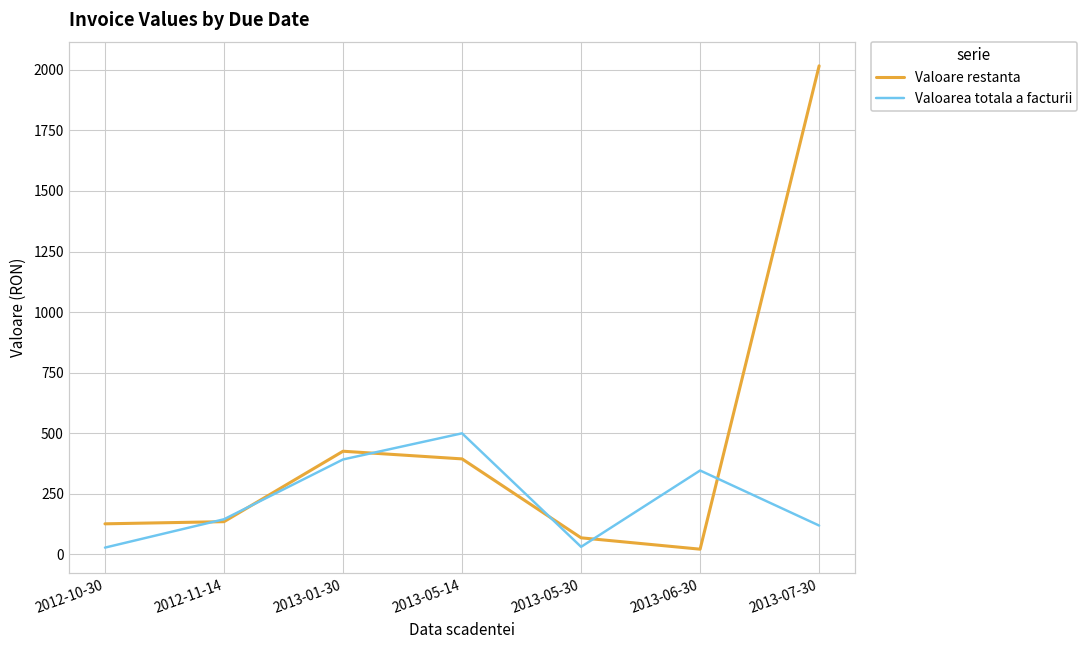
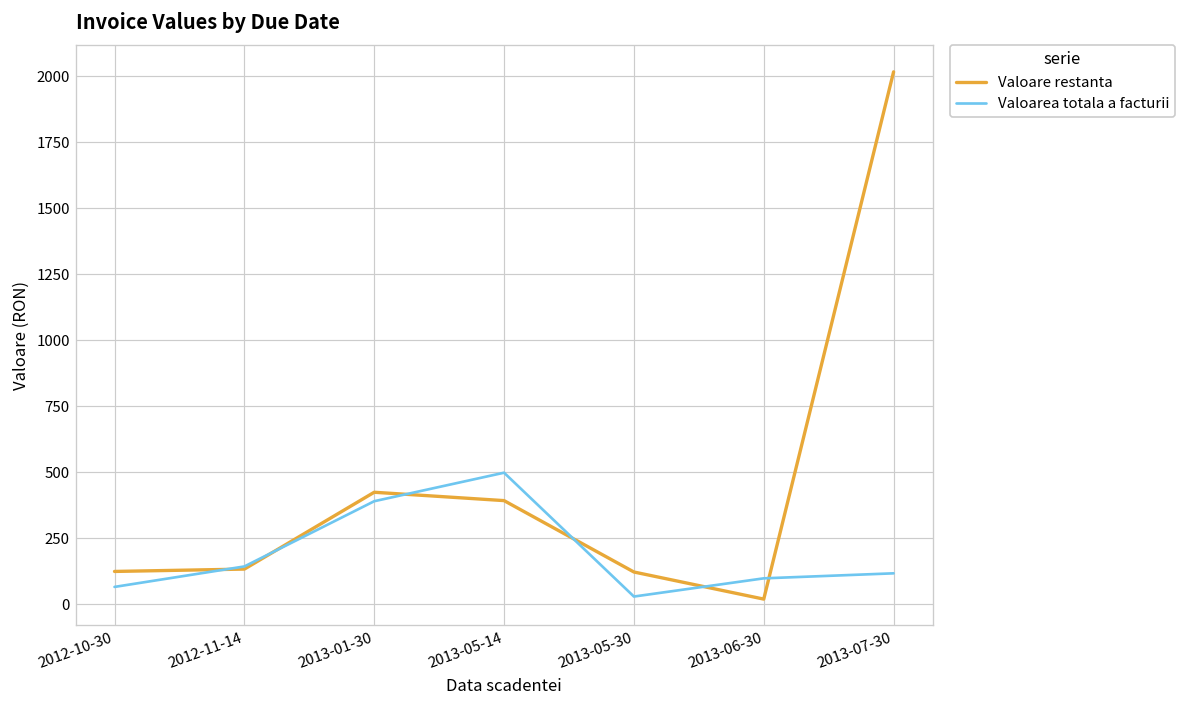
  {
    "Valoare restanta": {
      "2012-10-30": 130,
      "2013-01-30": 430,
      "2013-05-14": 390,
-     "2013-05-30": 70,
+     "2013-05-30": 120,
      "2013-06-30": 20,
      "2013-07-30": 2020
    },
    "Valoarea totala a facturii": {
-     "2012-10-30": 30,
+     "2012-10-30": 70,
      "2013-01-30": 390,
      "2013-05-14": 500,
      "2013-05-30": 30,
-     "2013-06-30": 350,
+     "2013-06-30": 100,
      "2013-07-30": 120
    }
  }
